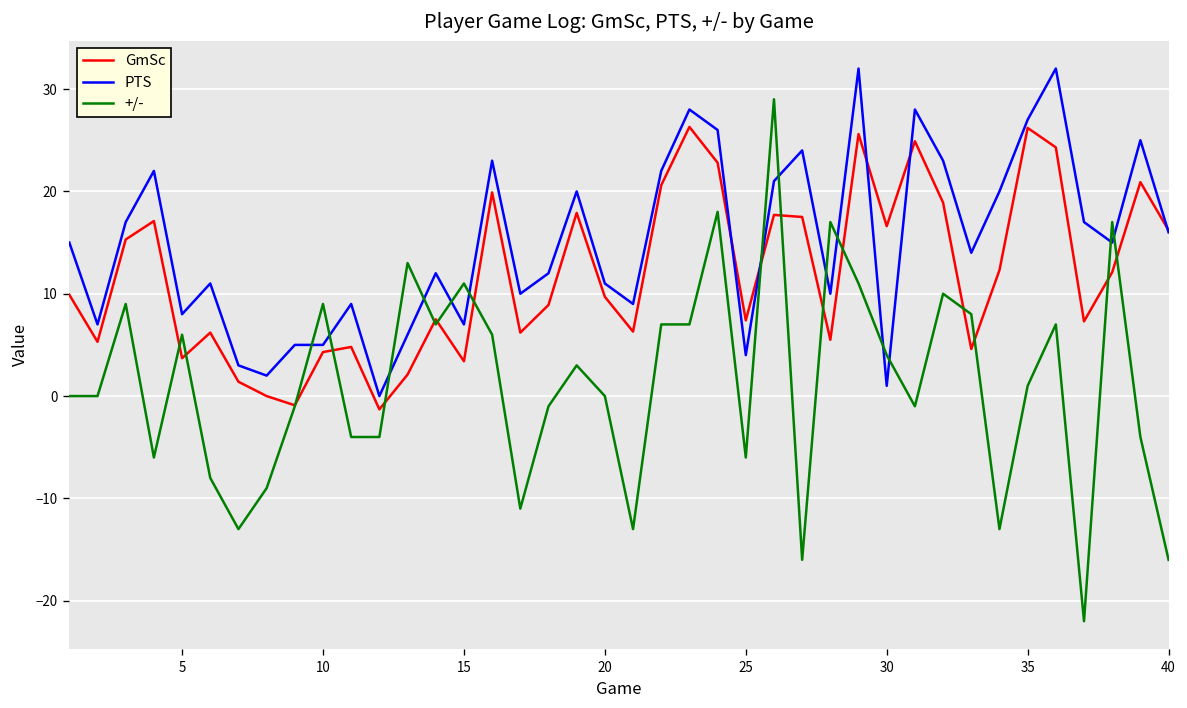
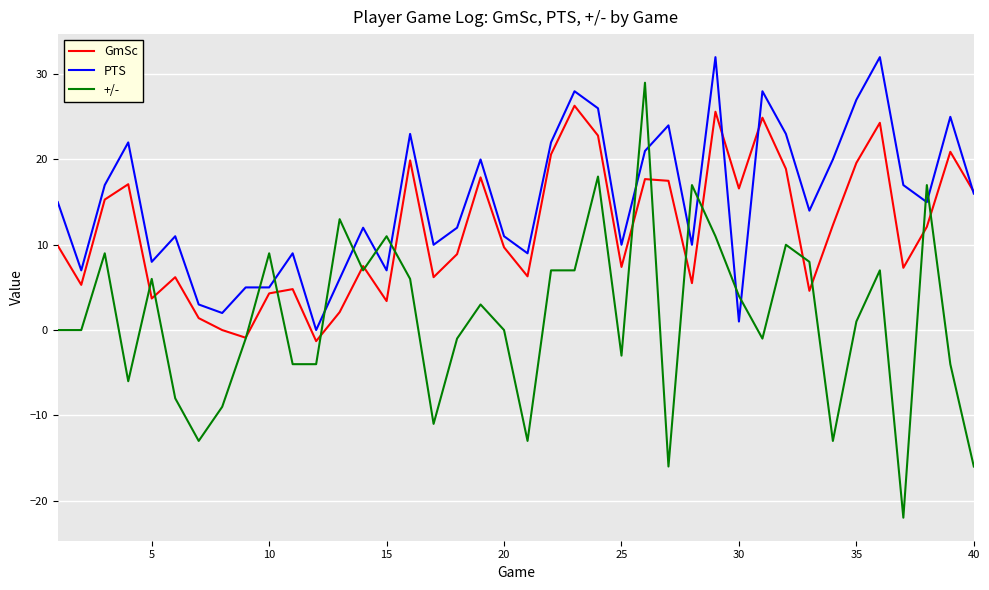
  {
    "GmSc": {
      "5": 4,
      "10": 4,
      "15": 3,
      "20": 10,
      "25": 7,
      "30": 17,
-     "35": 26
+     "35": 20
    },
    "PTS": {
      "5": 8,
      "10": 5,
      "15": 7,
      "20": 11,
-     "25": 4,
+     "25": 10,
      "30": 1,
      "35": 27
    },
    "+/-": {
      "5": 6,
      "10": 9,
      "15": 11,
      "20": 0,
-     "25": -6,
+     "25": -3,
      "30": 4,
      "35": 1,
      "40": -16
    }
  }
